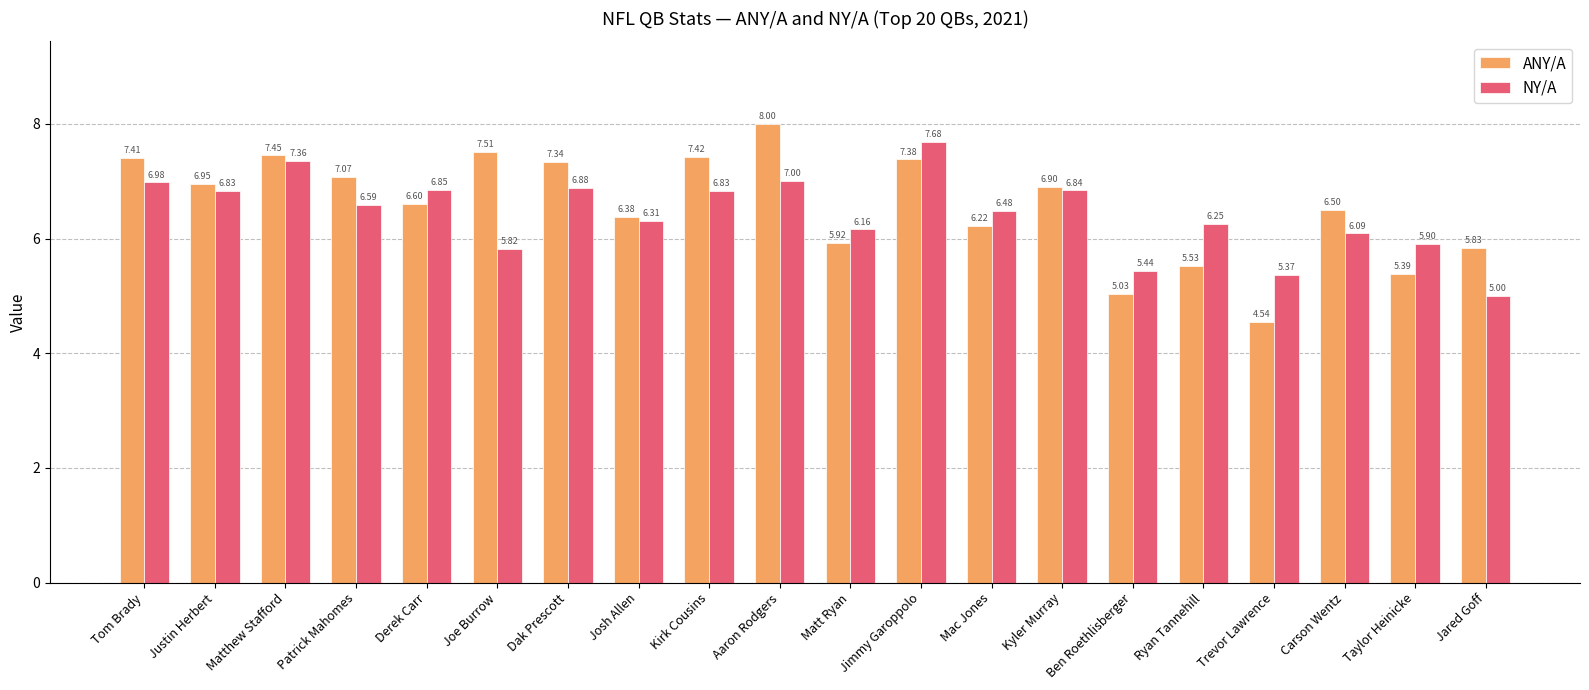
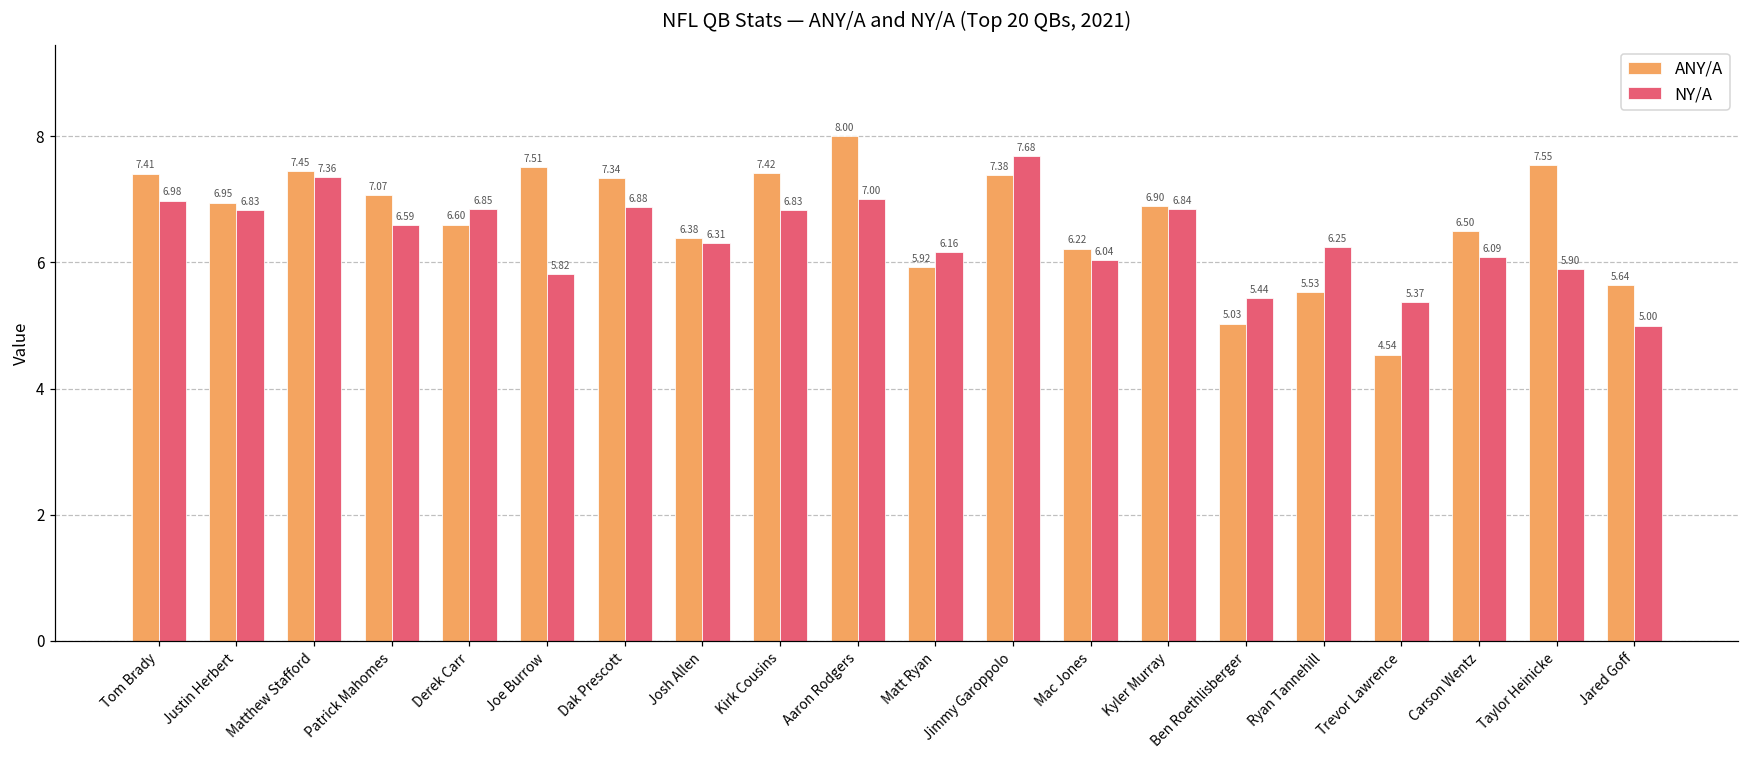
  {
    "ANY/A": {
      "Tom Brady": 7.41,
      "Justin Herbert": 6.95,
      "Matthew Stafford": 7.45,
      "Patrick Mahomes": 7.07,
      "Derek Carr": 6.60,
      "Joe Burrow": 7.51,
      "Dak Prescott": 7.34,
      "Josh Allen": 6.38,
      "Kirk Cousins": 7.42,
      "Aaron Rodgers": 8.00,
      "Matt Ryan": 5.92,
      "Jimmy Garoppolo": 7.38,
      "Mac Jones": 6.22,
      "Kyler Murray": 6.90,
      "Ben Roethlisberger": 5.03,
      "Ryan Tannehill": 5.53,
      "Trevor Lawrence": 4.54,
      "Carson Wentz": 6.50,
-     "Taylor Heinicke": 5.39,
-     "Jared Goff": 5.83
+     "Taylor Heinicke": 7.55,
+     "Jared Goff": 5.64
    },
    "NY/A": {
      "Tom Brady": 6.98,
      "Justin Herbert": 6.83,
      "Matthew Stafford": 7.36,
      "Patrick Mahomes": 6.59,
      "Derek Carr": 6.85,
      "Joe Burrow": 5.82,
      "Dak Prescott": 6.88,
      "Josh Allen": 6.31,
      "Kirk Cousins": 6.83,
      "Aaron Rodgers": 7.00,
      "Matt Ryan": 6.16,
      "Jimmy Garoppolo": 7.68,
-     "Mac Jones": 6.48,
+     "Mac Jones": 6.04,
      "Kyler Murray": 6.84,
      "Ben Roethlisberger": 5.44,
      "Ryan Tannehill": 6.25,
      "Trevor Lawrence": 5.37,
      "Carson Wentz": 6.09,
      "Taylor Heinicke": 5.90,
      "Jared Goff": 5.00
    }
  }
